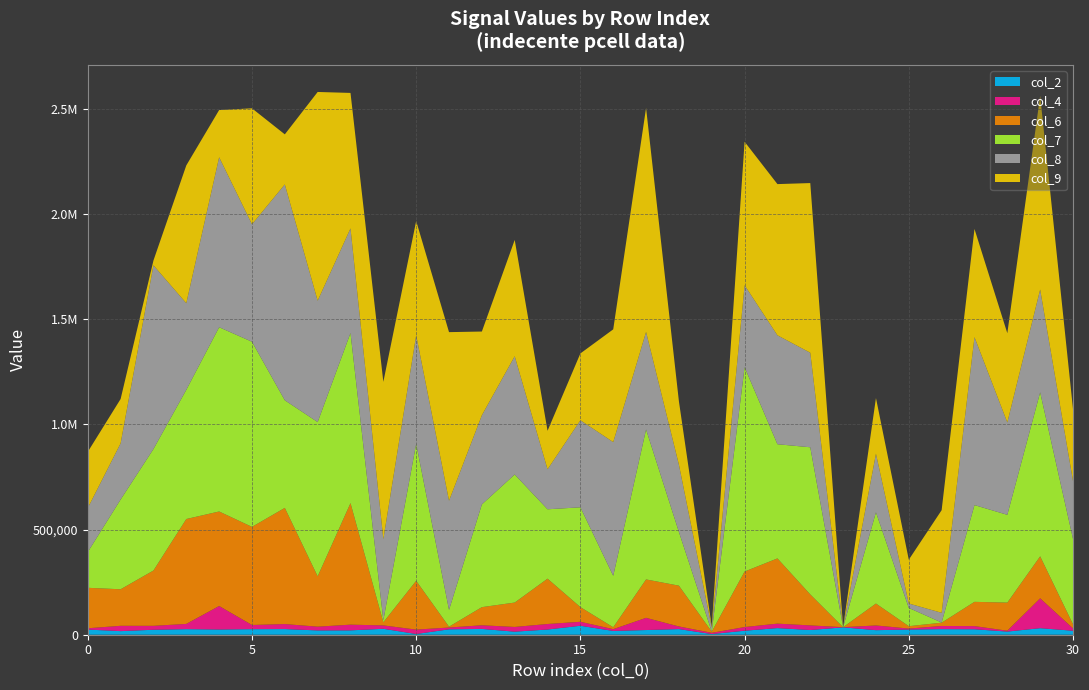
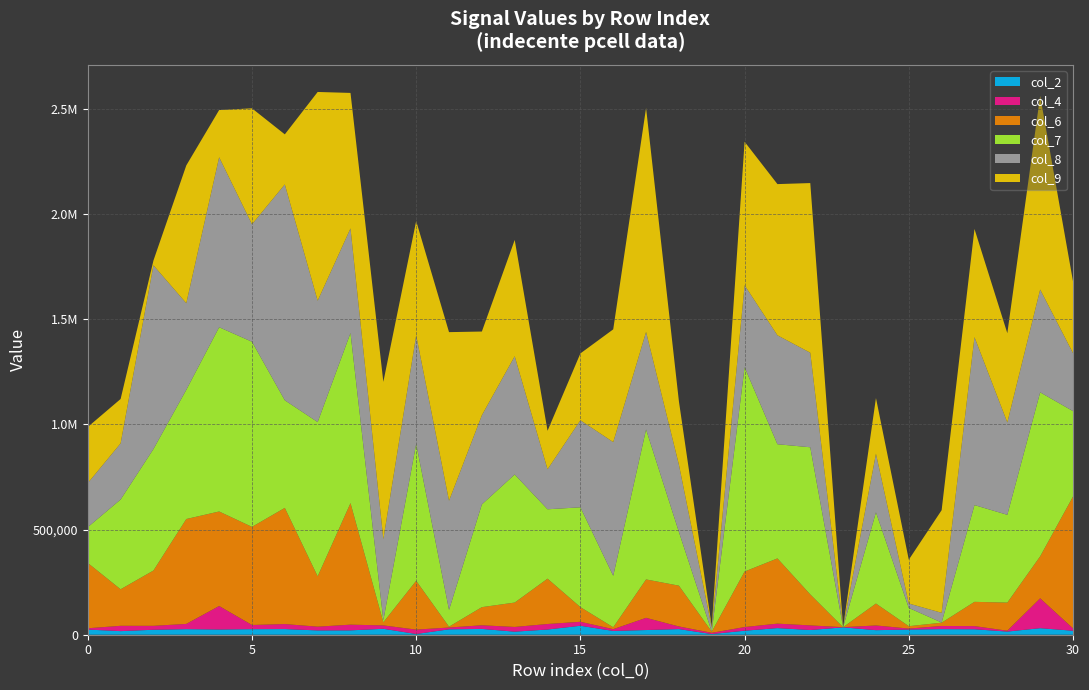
  {
    "col_2": {
      "5": "30,000",
      "15": "40,000",
      "20": "20,000"
    },
    "col_4": {
      "5": "20,000",
      "10": "20,000",
      "15": "20,000",
      "20": "20,000"
    },
    "col_6": {
-     "0": "190,000",
+     "0": "310,000",
      "5": "470,000",
      "10": "230,000",
      "15": "70,000",
      "20": "260,000",
-     "30": "20,000"
+     "30": "630,000"
    },
    "col_7": {
      "0": "170,000",
      "5": "880,000",
      "10": "650,000",
      "15": "470,000",
      "20": "970,000",
      "25": "90,000",
      "30": "410,000"
    },
    "col_8": {
      "0": "210,000",
      "5": "560,000",
      "10": "520,000",
      "15": "410,000",
      "20": "390,000",
      "25": "20,000",
      "30": "280,000"
    },
    "col_9": {
      "0": "270,000",
      "5": "550,000",
      "10": "540,000",
      "15": "320,000",
      "20": "680,000",
      "25": "210,000",
      "30": "340,000"
    }
  }
